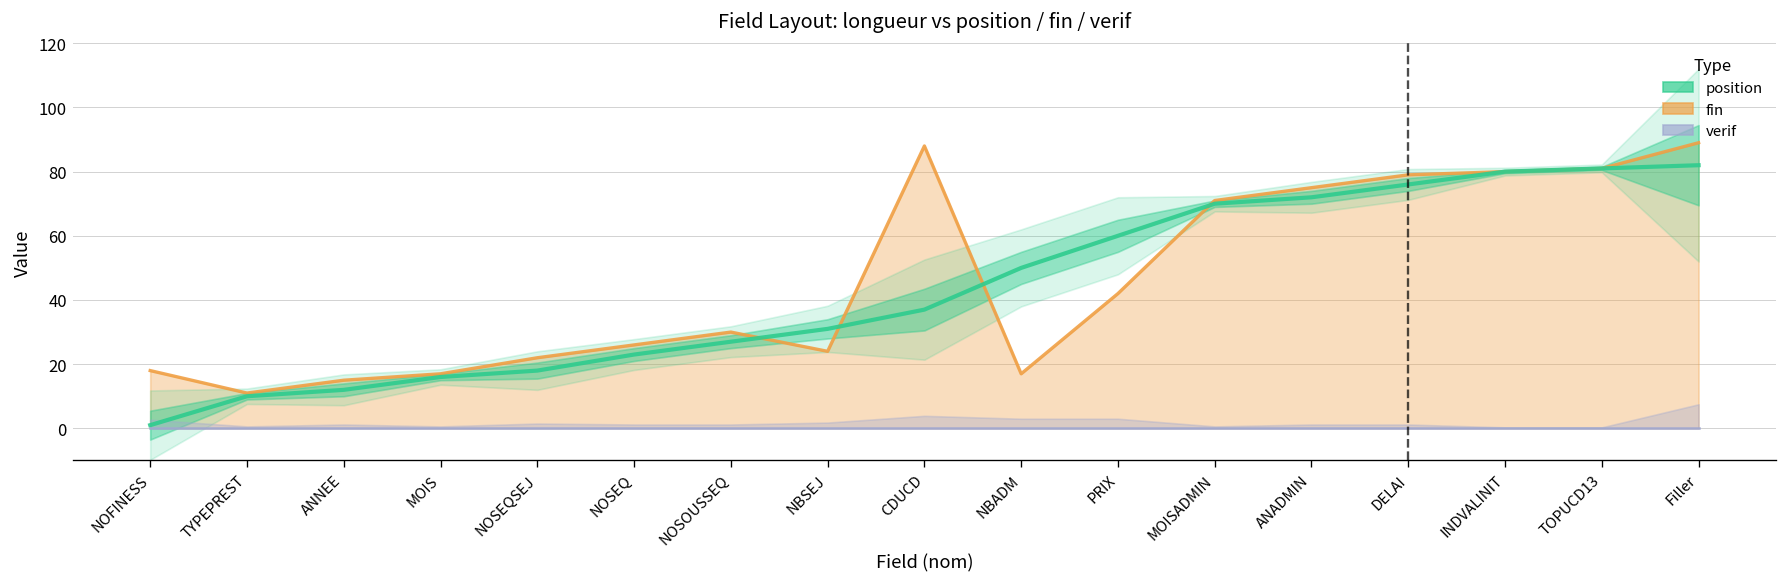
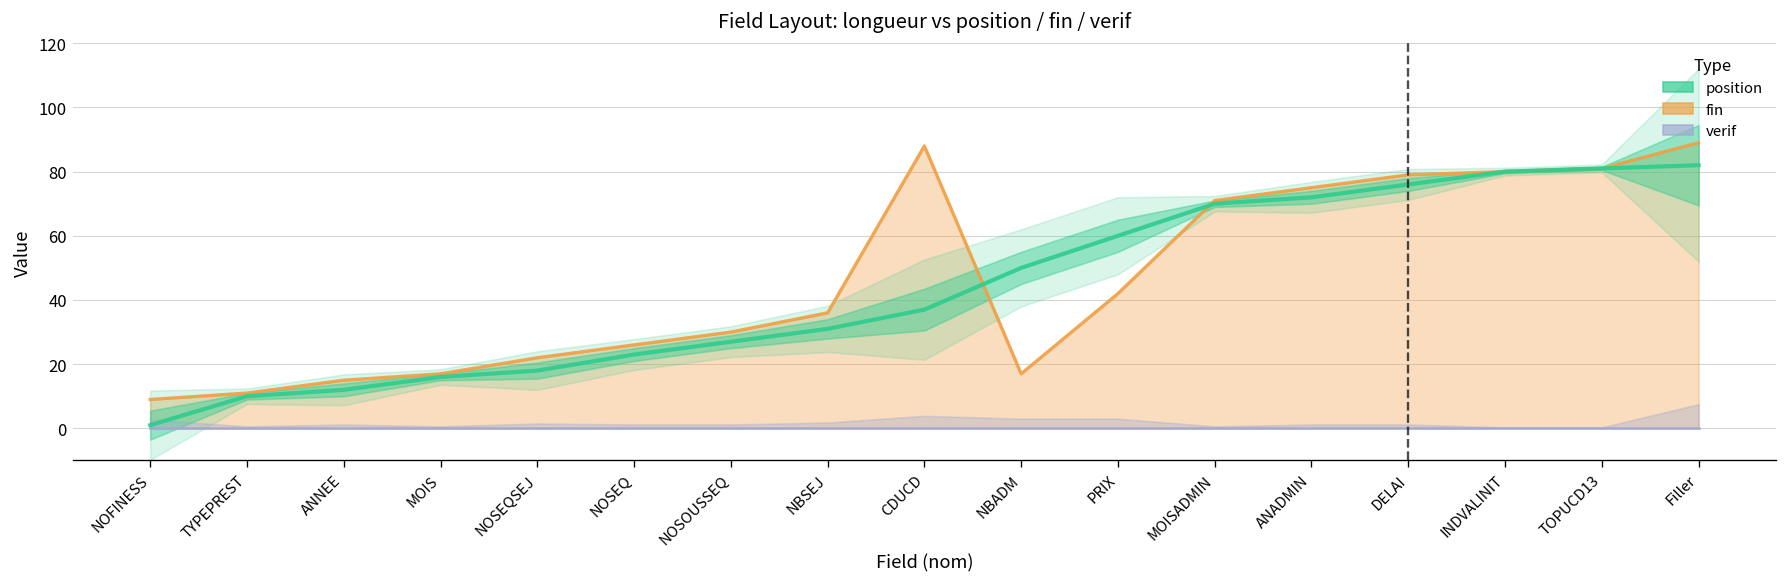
  {
    "fin": {
-     "NOFINESS": 18,
+     "NOFINESS": 9,
      "ANNEE": 15,
      "NOSEQSEJ": 22,
      "NOSEQ": 26,
      "NOSOUSSEQ": 30,
-     "NBSEJ": 24,
+     "NBSEJ": 36,
      "CDUCD": 88,
      "NBADM": 17,
      "PRIX": 42,
      "ANADMIN": 75,
      "DELAI": 79,
      "Filler": 89
    }
  }
